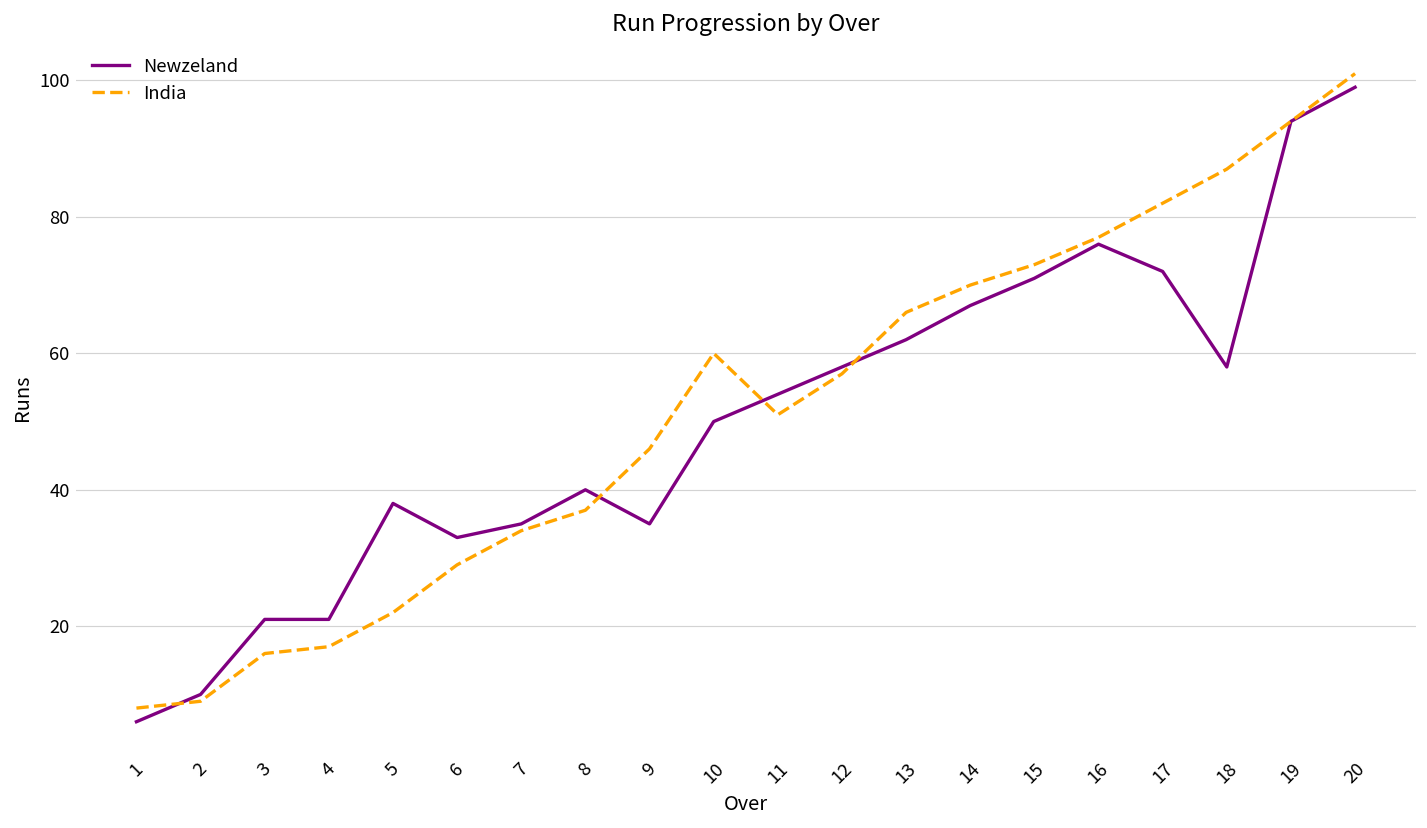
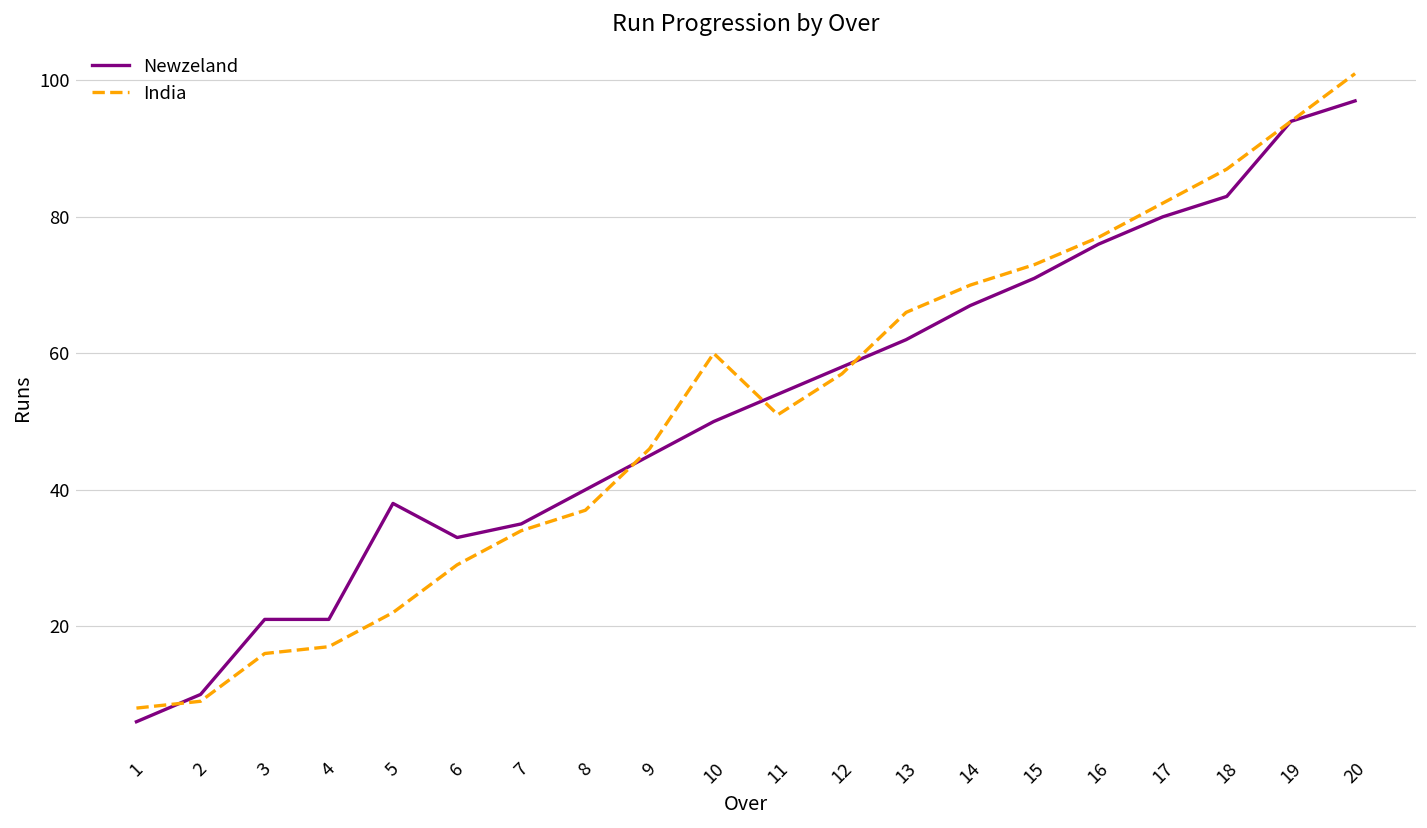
  {
    "Newzeland": {
      "1": 6,
      "2": 10,
      "3": 21,
      "4": 21,
      "5": 38,
      "6": 33,
      "7": 35,
      "8": 40,
-     "9": 35,
+     "9": 45,
      "10": 50,
      "11": 54,
      "12": 58,
      "13": 62,
      "14": 67,
      "15": 71,
      "16": 76,
-     "17": 72,
-     "18": 58,
-     "20": 99
+     "17": 80,
+     "18": 83,
+     "20": 97
    },
    "India": {
      "1": 8,
      "2": 9,
      "3": 16,
      "4": 17,
      "5": 22,
      "6": 29,
      "7": 34,
      "8": 37,
      "9": 46,
      "10": 60,
      "11": 51,
      "12": 57,
      "13": 66,
      "14": 70,
      "15": 73,
      "16": 77,
      "17": 82,
      "18": 87,
      "20": 101
    }
  }
